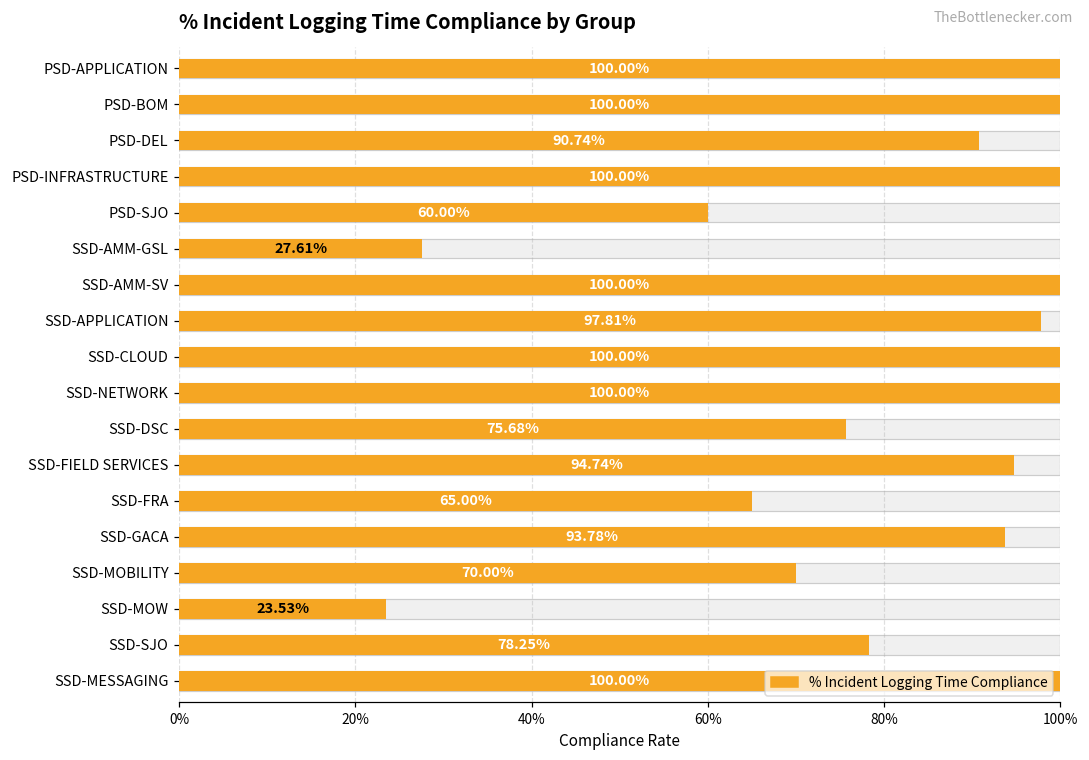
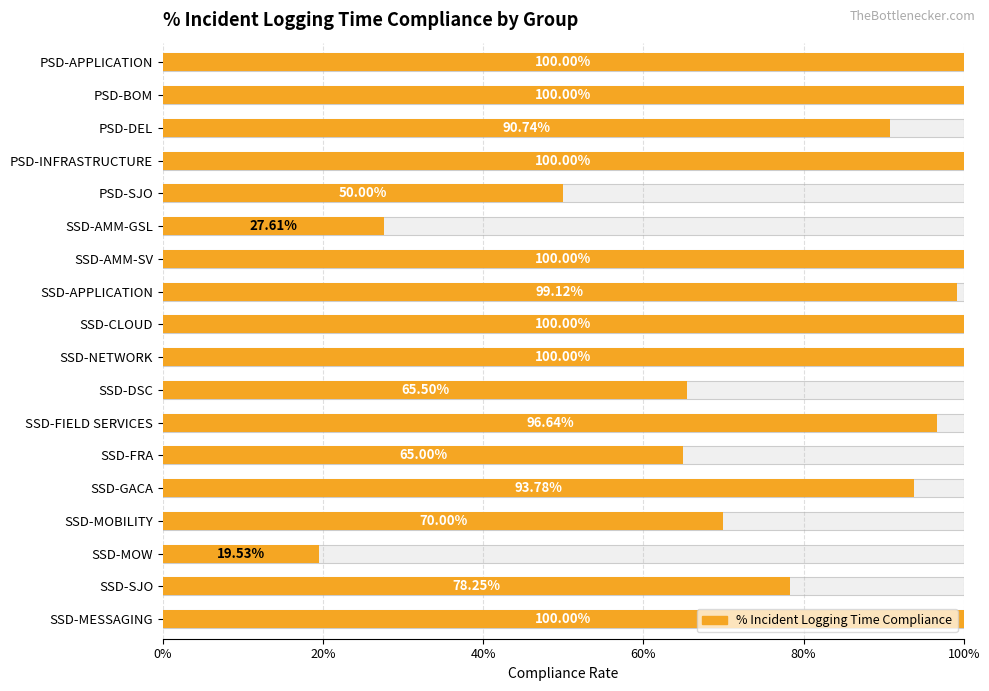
  {
    "% Incident Logging Time Compliance": {
      "PSD-APPLICATION": "100.00%",
      "PSD-BOM": "100.00%",
      "PSD-INFRASTRUCTURE": "100.00%",
-     "PSD-SJO": "60.00%",
+     "PSD-SJO": "50.00%",
      "SSD-AMM-SV": "100.00%",
-     "SSD-APPLICATION": "97.81%",
+     "SSD-APPLICATION": "99.12%",
      "SSD-CLOUD": "100.00%",
      "SSD-NETWORK": "100.00%",
-     "SSD-DSC": "75.68%",
-     "SSD-FIELD SERVICES": "94.74%",
-     "SSD-MOW": "23.53%",
+     "SSD-DSC": "65.50%",
+     "SSD-FIELD SERVICES": "96.64%",
+     "SSD-MOW": "19.53%",
      "SSD-MESSAGING": "100.00%"
    }
  }
